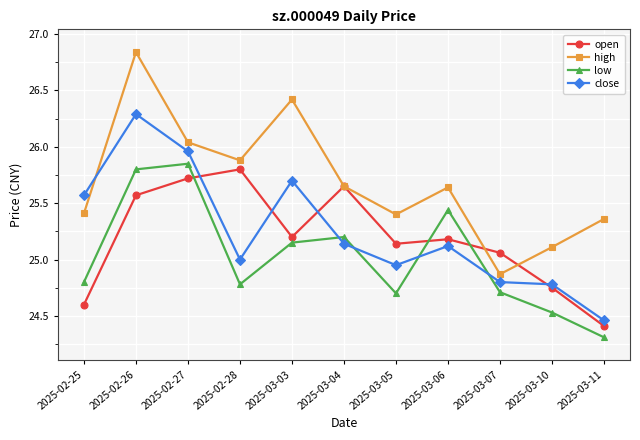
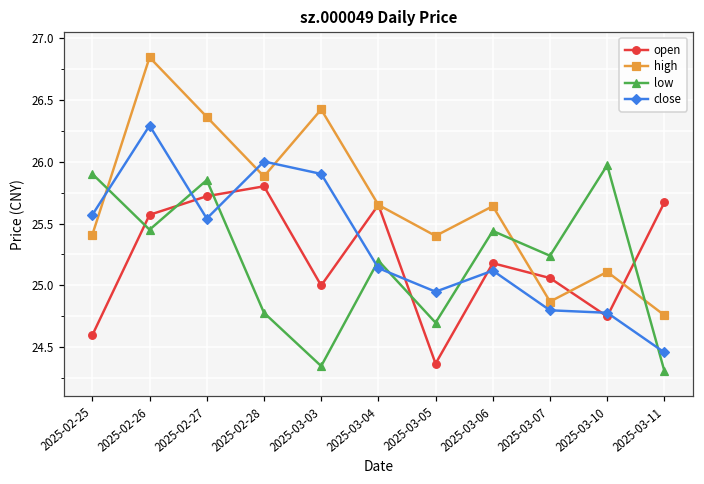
  {
    "open": {
      "2025-02-25": 24.60,
      "2025-02-26": 25.57,
      "2025-02-27": 25.72,
      "2025-02-28": 25.80,
-     "2025-03-03": 25.2,
-     "2025-03-05": 25.14,
+     "2025-03-03": 25.0,
+     "2025-03-05": 24.37,
      "2025-03-06": 25.18,
      "2025-03-07": 25.06,
      "2025-03-10": 24.75,
-     "2025-03-11": 24.41
+     "2025-03-11": 25.67
    },
    "high": {
      "2025-02-25": 25.41,
      "2025-02-26": 26.84,
-     "2025-02-27": 26.04,
+     "2025-02-27": 26.36,
      "2025-02-28": 25.88,
      "2025-03-03": 26.42,
      "2025-03-05": 25.40,
      "2025-03-06": 25.64,
      "2025-03-07": 24.87,
      "2025-03-10": 25.11,
-     "2025-03-11": 25.36
+     "2025-03-11": 24.76
    },
    "low": {
-     "2025-02-25": 24.8,
-     "2025-02-26": 25.80,
+     "2025-02-25": 25.9,
+     "2025-02-26": 25.45,
      "2025-02-27": 25.85,
      "2025-02-28": 24.78,
-     "2025-03-03": 25.15,
+     "2025-03-03": 24.35,
      "2025-03-04": 25.20,
      "2025-03-05": 24.70,
      "2025-03-06": 25.44,
-     "2025-03-07": 24.71,
-     "2025-03-10": 24.53,
+     "2025-03-07": 25.24,
+     "2025-03-10": 25.97,
      "2025-03-11": 24.31
    },
    "close": {
      "2025-02-25": 25.57,
      "2025-02-26": 26.29,
-     "2025-02-27": 25.96,
-     "2025-02-28": 25,
-     "2025-03-03": 25.7,
+     "2025-02-27": 25.54,
+     "2025-02-28": 26,
+     "2025-03-03": 25.9,
      "2025-03-04": 25.14,
      "2025-03-05": 24.95,
      "2025-03-06": 25.12,
      "2025-03-07": 24.80,
      "2025-03-10": 24.78,
      "2025-03-11": 24.46
    }
  }
